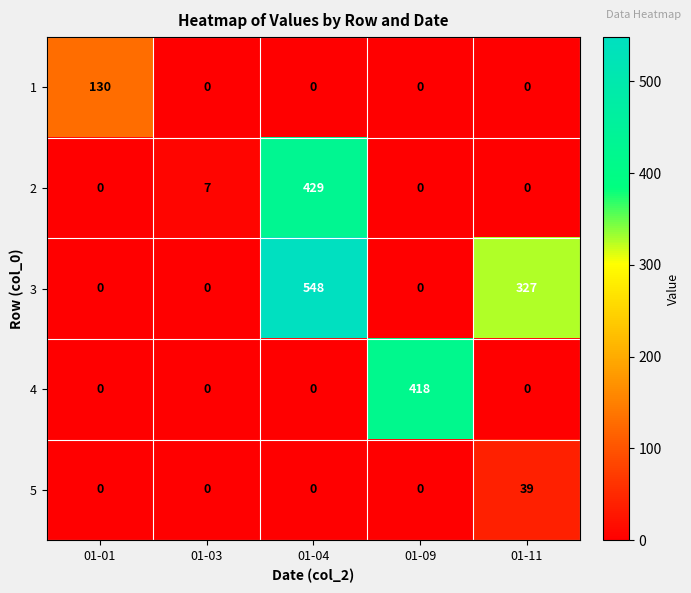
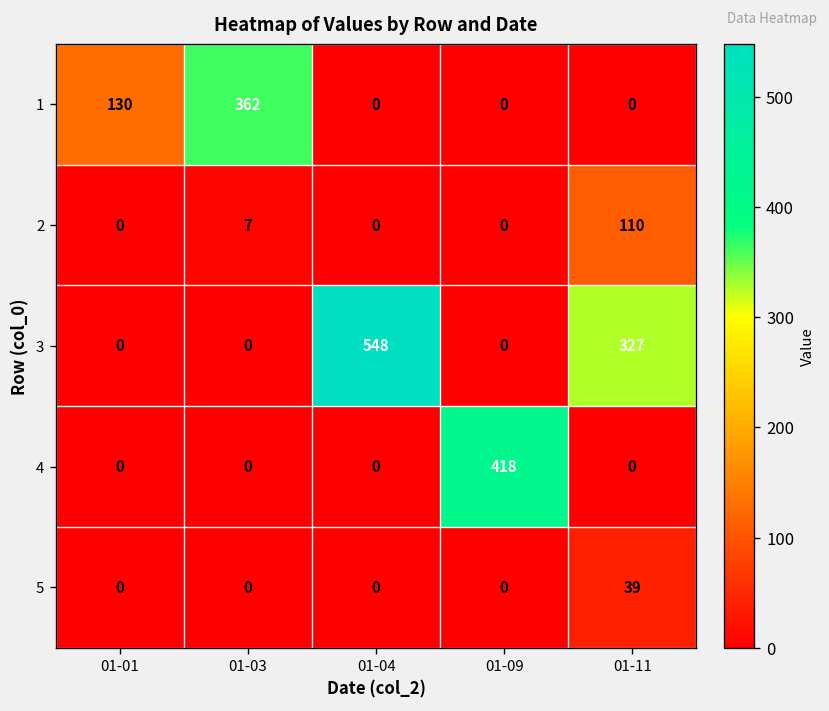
  {
    "1": {
      "01-01": 130,
-     "01-03": 0,
+     "01-03": 362,
      "01-04": 0,
      "01-09": 0,
      "01-11": 0
    },
    "2": {
      "01-01": 0,
      "01-03": 7,
-     "01-04": 429,
+     "01-04": 0,
      "01-09": 0,
-     "01-11": 0
+     "01-11": 110
    },
    "3": {
      "01-01": 0,
      "01-03": 0,
      "01-04": 548,
      "01-09": 0,
      "01-11": 327
    },
    "4": {
      "01-01": 0,
      "01-03": 0,
      "01-04": 0,
      "01-09": 418,
      "01-11": 0
    },
    "5": {
      "01-01": 0,
      "01-03": 0,
      "01-04": 0,
      "01-09": 0,
      "01-11": 39
    }
  }
